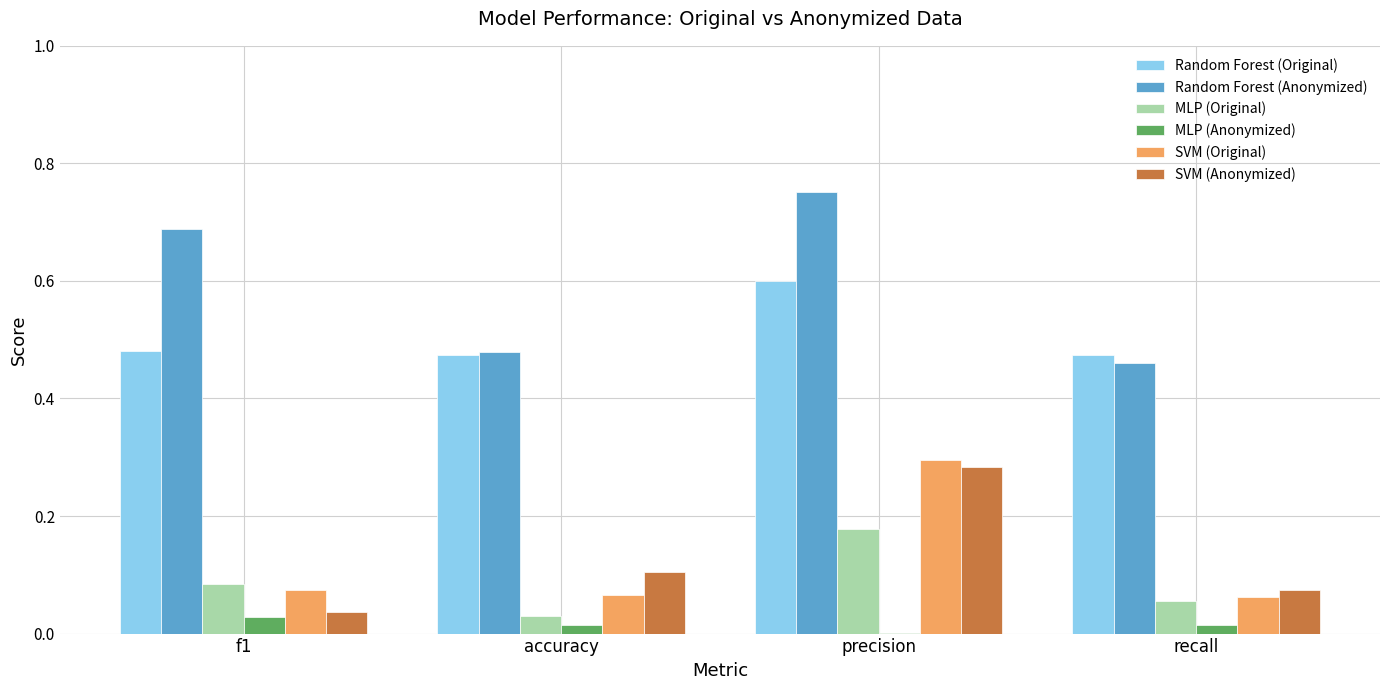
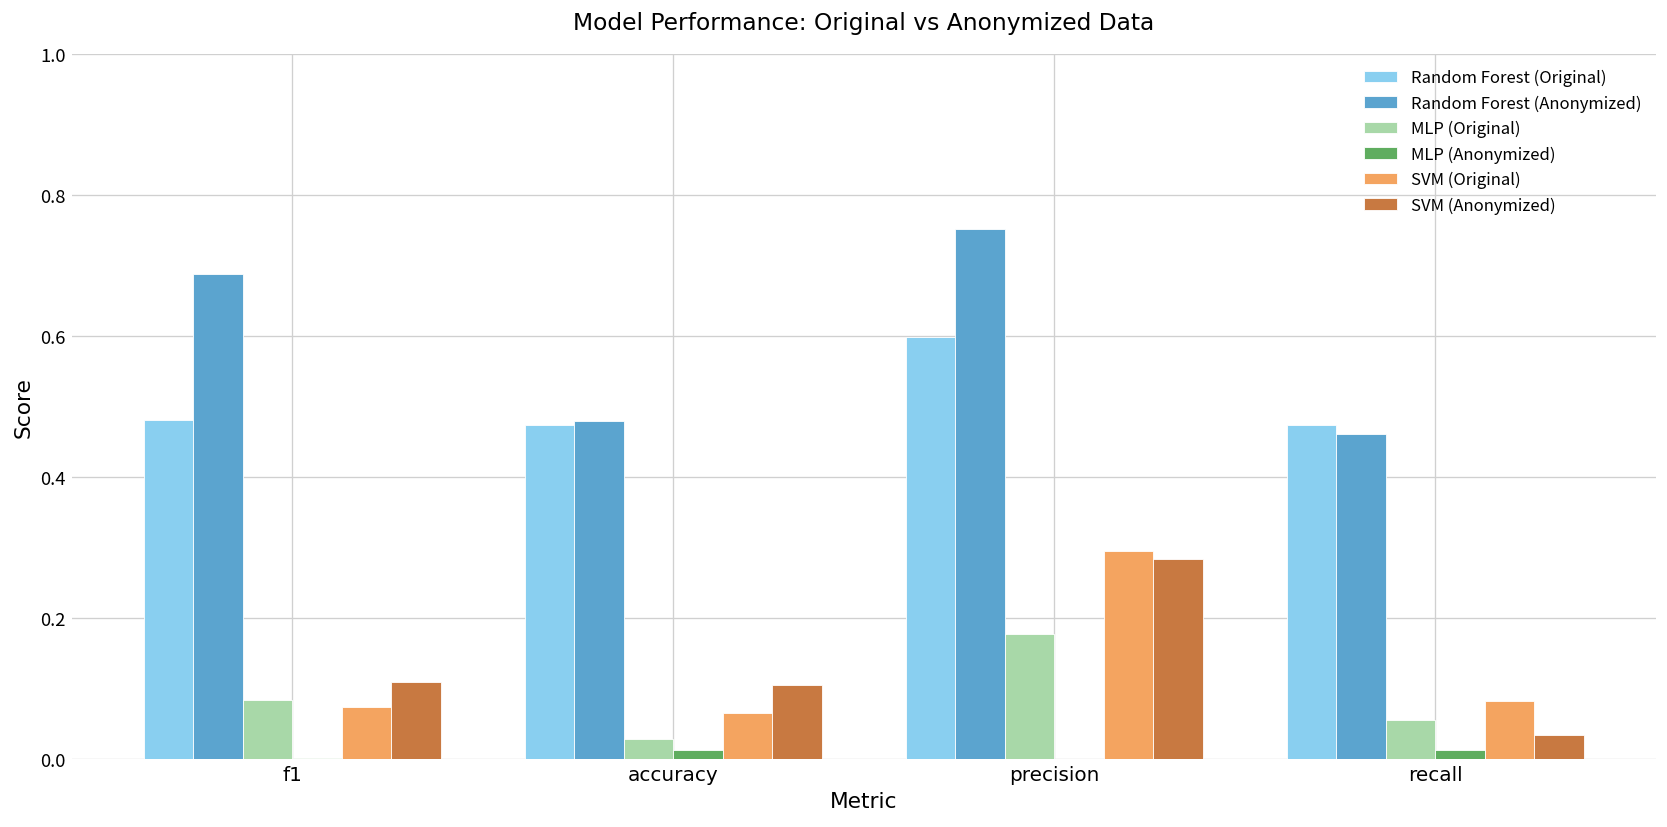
  {
    "Random Forest (Original)": {
      "f1": 0.48,
      "accuracy": 0.47,
      "precision": 0.60,
      "recall": 0.47
    },
    "Random Forest (Anonymized)": {
      "f1": 0.69,
      "accuracy": 0.48,
      "precision": 0.75,
      "recall": 0.46
    },
    "MLP (Original)": {
      "f1": 0.08,
      "accuracy": 0.03,
      "precision": 0.18,
      "recall": 0.06
    },
    "MLP (Anonymized)": {
-     "f1": 0.03,
+     "f1": 0.00,
      "accuracy": 0.01,
      "recall": 0.01
    },
    "SVM (Original)": {
      "f1": 0.07,
      "accuracy": 0.07,
      "precision": 0.30,
-     "recall": 0.06
+     "recall": 0.08
    },
    "SVM (Anonymized)": {
-     "f1": 0.04,
+     "f1": 0.11,
      "accuracy": 0.11,
      "precision": 0.28,
-     "recall": 0.07
+     "recall": 0.03
    }
  }
